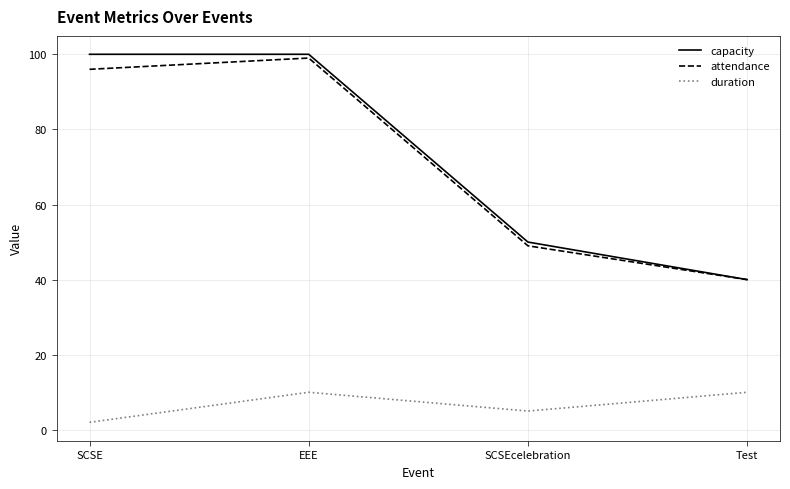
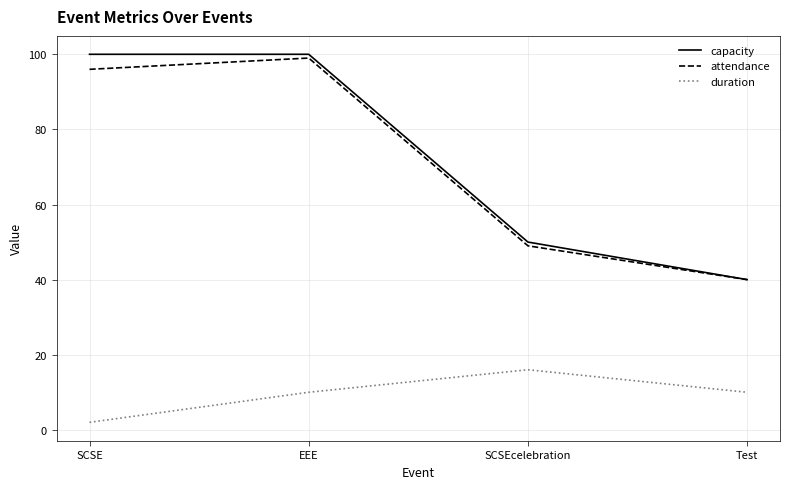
  {
    "duration": {
      "SCSE": 2,
      "EEE": 10,
-     "SCSEcelebration": 5,
+     "SCSEcelebration": 16,
      "Test": 10
    }
  }
